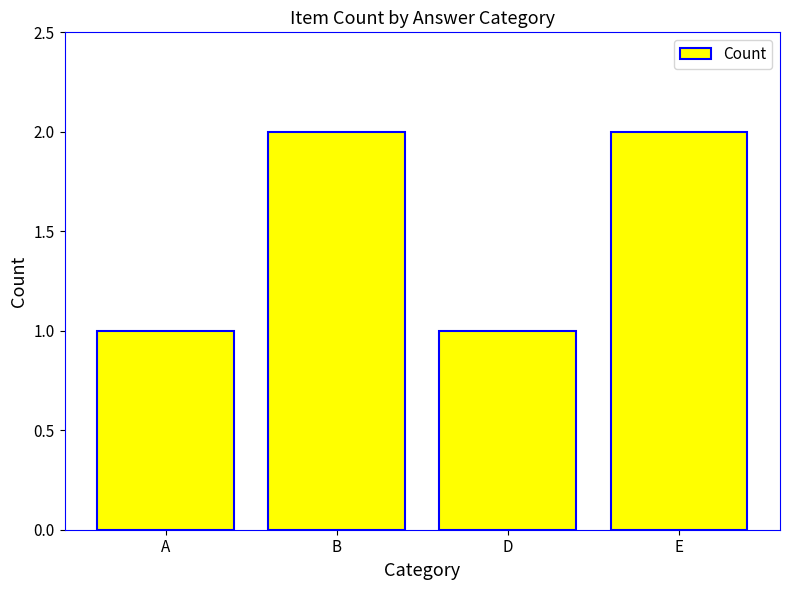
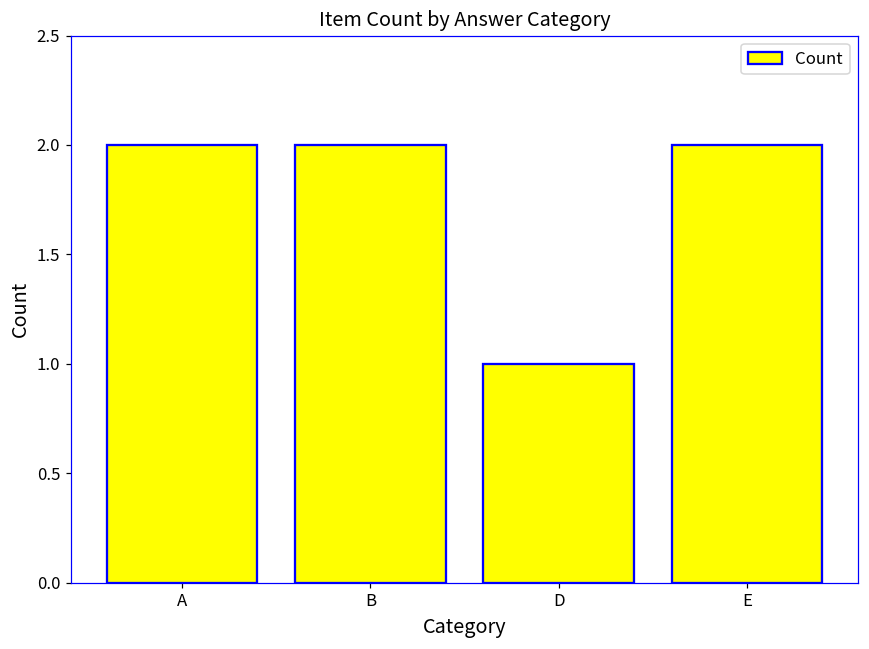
  {
-   "A": 1,
+   "A": 2,
    "B": 2,
    "D": 1,
    "E": 2
  }
